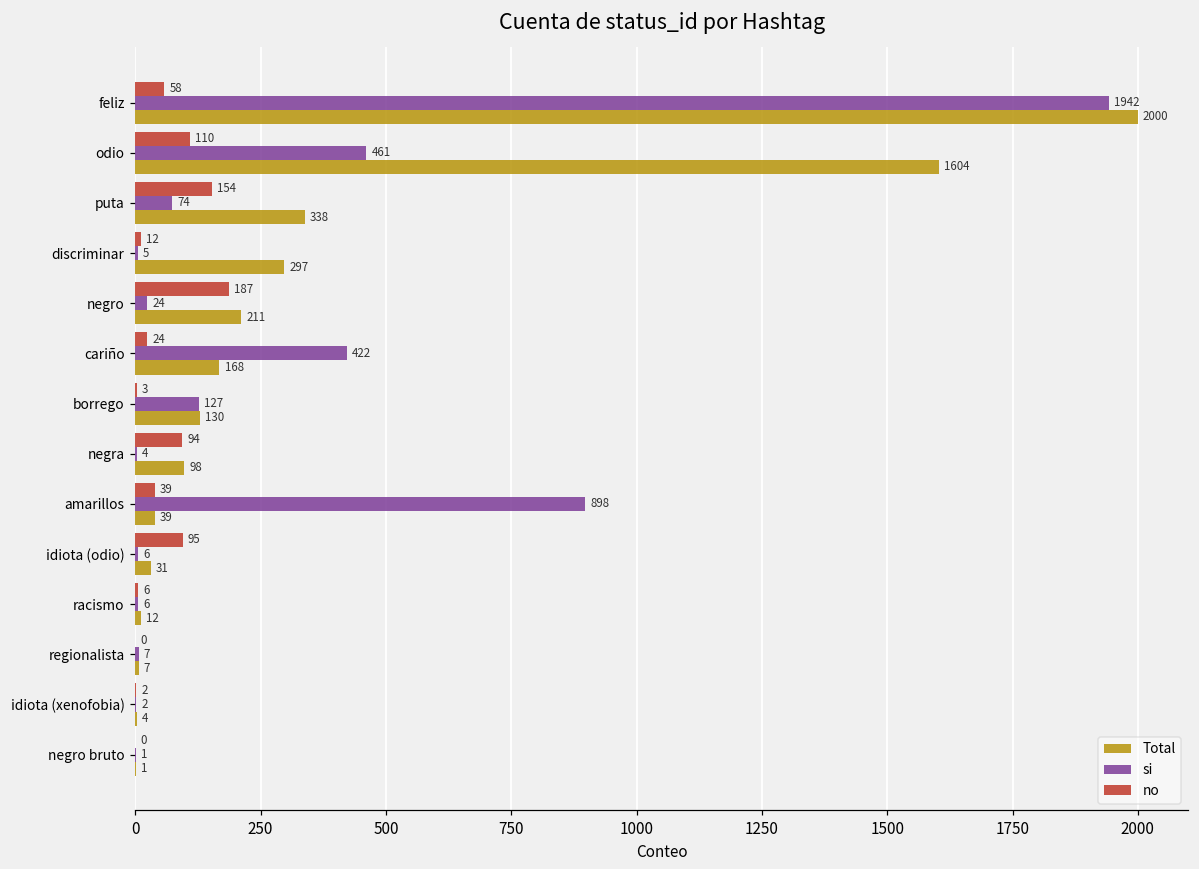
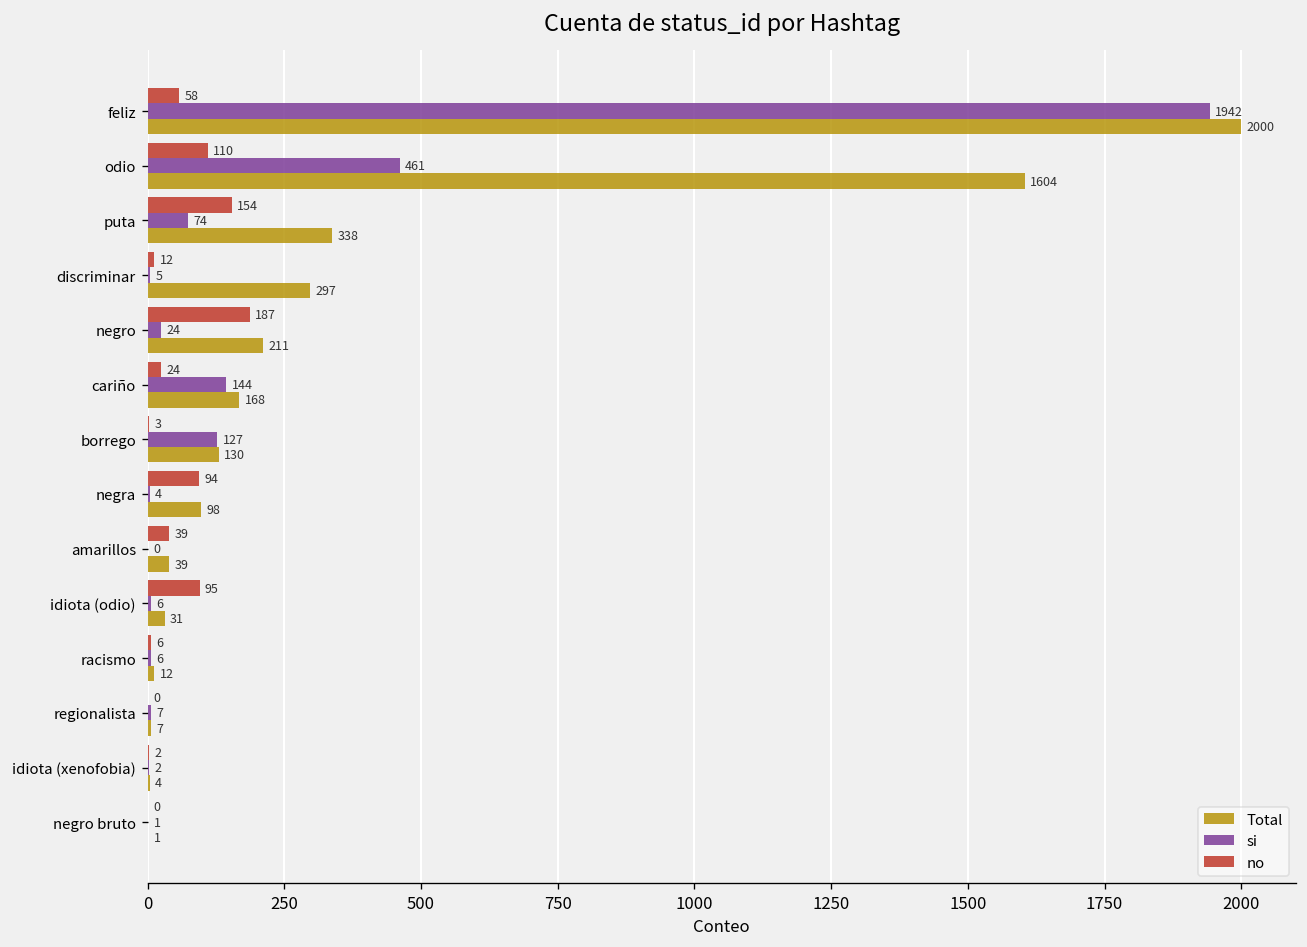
  {
    "Total": {
      "feliz": 2000,
      "odio": 1604,
      "puta": 338,
      "discriminar": 297,
      "negro": 211,
      "cariño": 168,
      "borrego": 130,
      "negra": 98,
      "amarillos": 39,
      "idiota (odio)": 31,
      "racismo": 12,
      "regionalista": 7,
      "idiota (xenofobia)": 4,
      "negro bruto": 1
    },
    "si": {
      "feliz": 1942,
      "odio": 461,
      "puta": 74,
      "discriminar": 5,
      "negro": 24,
-     "cariño": 422,
+     "cariño": 144,
      "borrego": 127,
      "negra": 4,
-     "amarillos": 898,
+     "amarillos": 0,
      "idiota (odio)": 6,
      "racismo": 6,
      "regionalista": 7,
      "idiota (xenofobia)": 2,
      "negro bruto": 1
    },
    "no": {
      "feliz": 58,
      "odio": 110,
      "puta": 154,
      "discriminar": 12,
      "negro": 187,
      "cariño": 24,
      "borrego": 3,
      "negra": 94,
      "amarillos": 39,
      "idiota (odio)": 95,
      "racismo": 6,
      "regionalista": 0,
      "idiota (xenofobia)": 2,
      "negro bruto": 0
    }
  }
